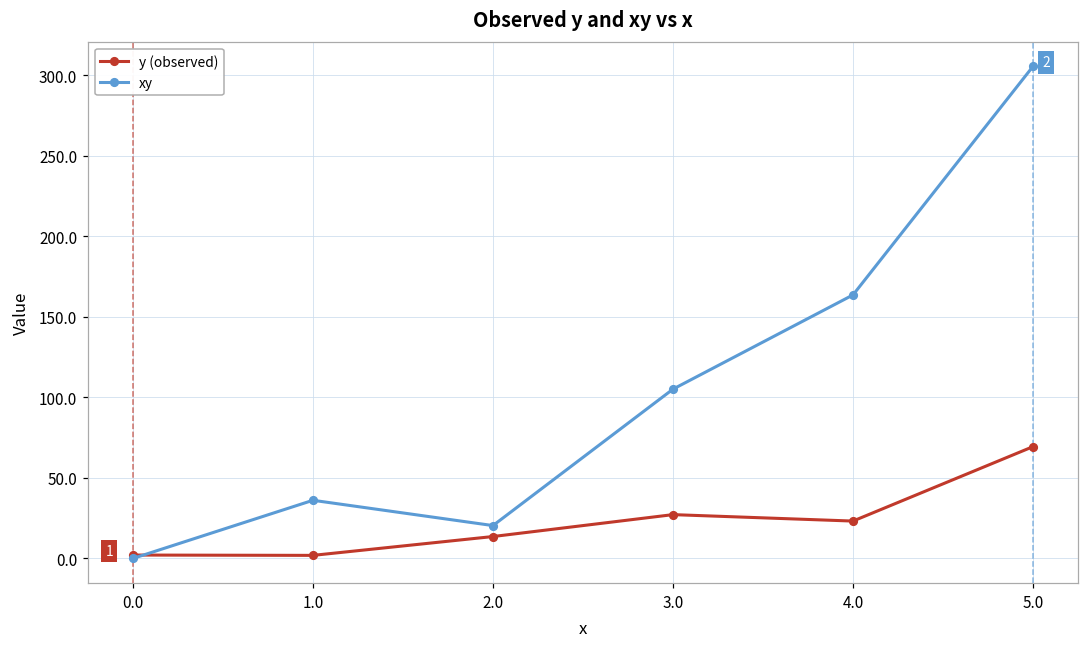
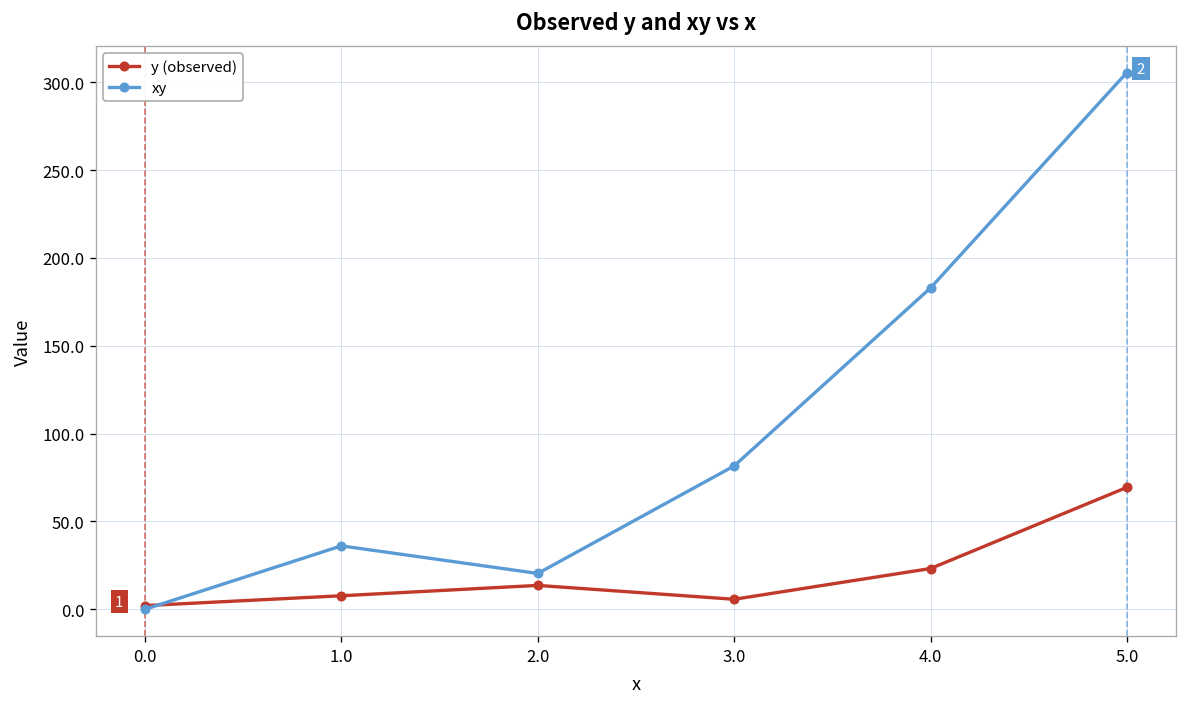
  {
    "y (observed)": {
-     "1.0": 2,
+     "1.0": 8,
      "2.0": 14,
-     "3.0": 27,
+     "3.0": 6,
      "4.0": 23,
      "5.0": 69
    },
    "xy": {
      "1.0": 36,
      "2.0": 20,
-     "3.0": 105,
-     "4.0": 164
+     "3.0": 82,
+     "4.0": 183
    }
  }
